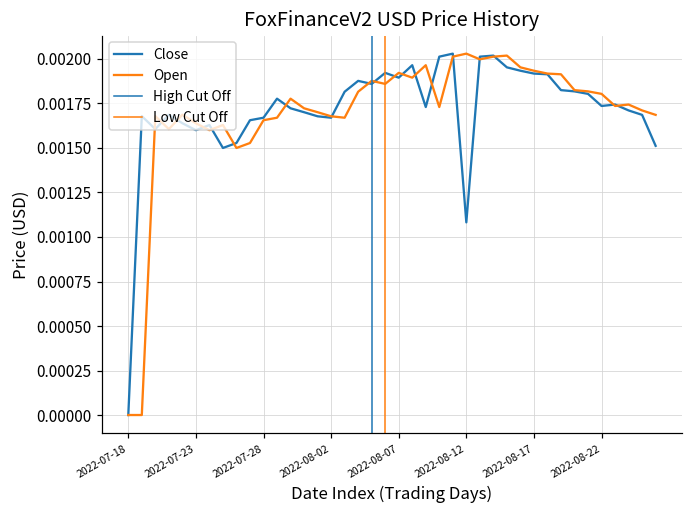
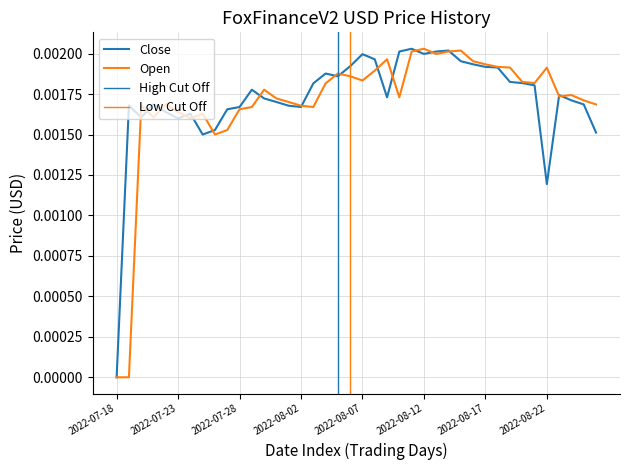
  {
    "Close": {
-     "2022-08-07": 0.00189,
-     "2022-08-12": 0.00108,
+     "2022-08-07": 0.00200,
+     "2022-08-12": 0.00200,
      "2022-08-17": 0.00192,
-     "2022-08-22": 0.00174
+     "2022-08-22": 0.00119
    },
    "Open": {
-     "2022-08-07": 0.00192,
+     "2022-08-07": 0.00183,
      "2022-08-12": 0.00203,
      "2022-08-17": 0.00193,
-     "2022-08-22": 0.00180
+     "2022-08-22": 0.00191
    }
  }
